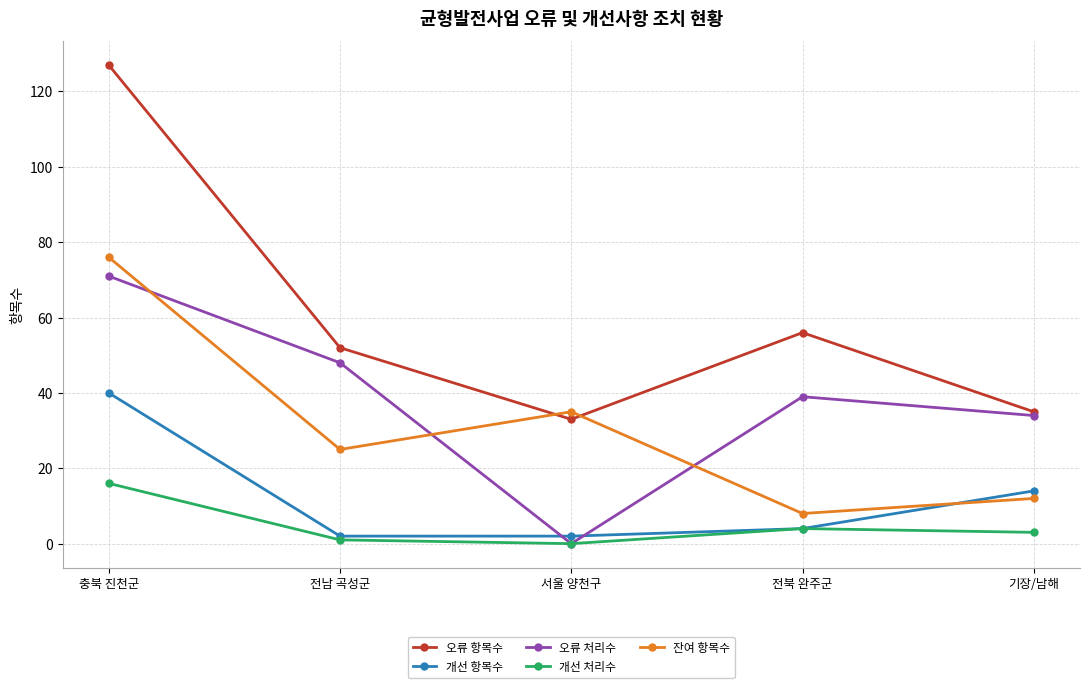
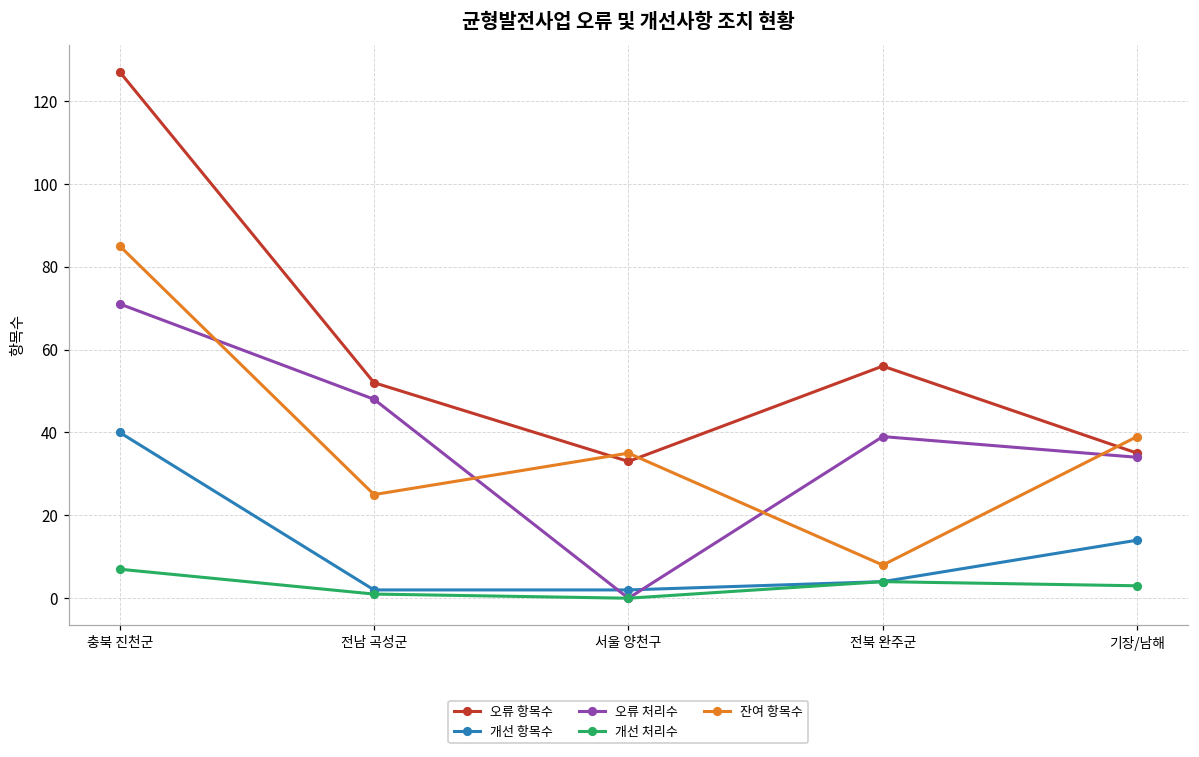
  {
    "오류 항목수": {
      "충북 진천군": 127,
      "전남 곡성군": 52,
      "서울 양천구": 33,
      "전북 완주군": 56,
      "기장/남해": 35
    },
    "개선 항목수": {
      "충북 진천군": 40,
      "전남 곡성군": 2,
      "서울 양천구": 2,
      "기장/남해": 14
    },
    "오류 처리수": {
      "충북 진천군": 71,
      "전남 곡성군": 48,
      "전북 완주군": 39,
      "기장/남해": 34
    },
    "개선 처리수": {
-     "충북 진천군": 16,
+     "충북 진천군": 7,
      "전남 곡성군": 1,
      "기장/남해": 3
    },
    "잔여 항목수": {
-     "충북 진천군": 76,
+     "충북 진천군": 85,
      "전남 곡성군": 25,
      "서울 양천구": 35,
      "전북 완주군": 8,
-     "기장/남해": 12
+     "기장/남해": 39
    }
  }
